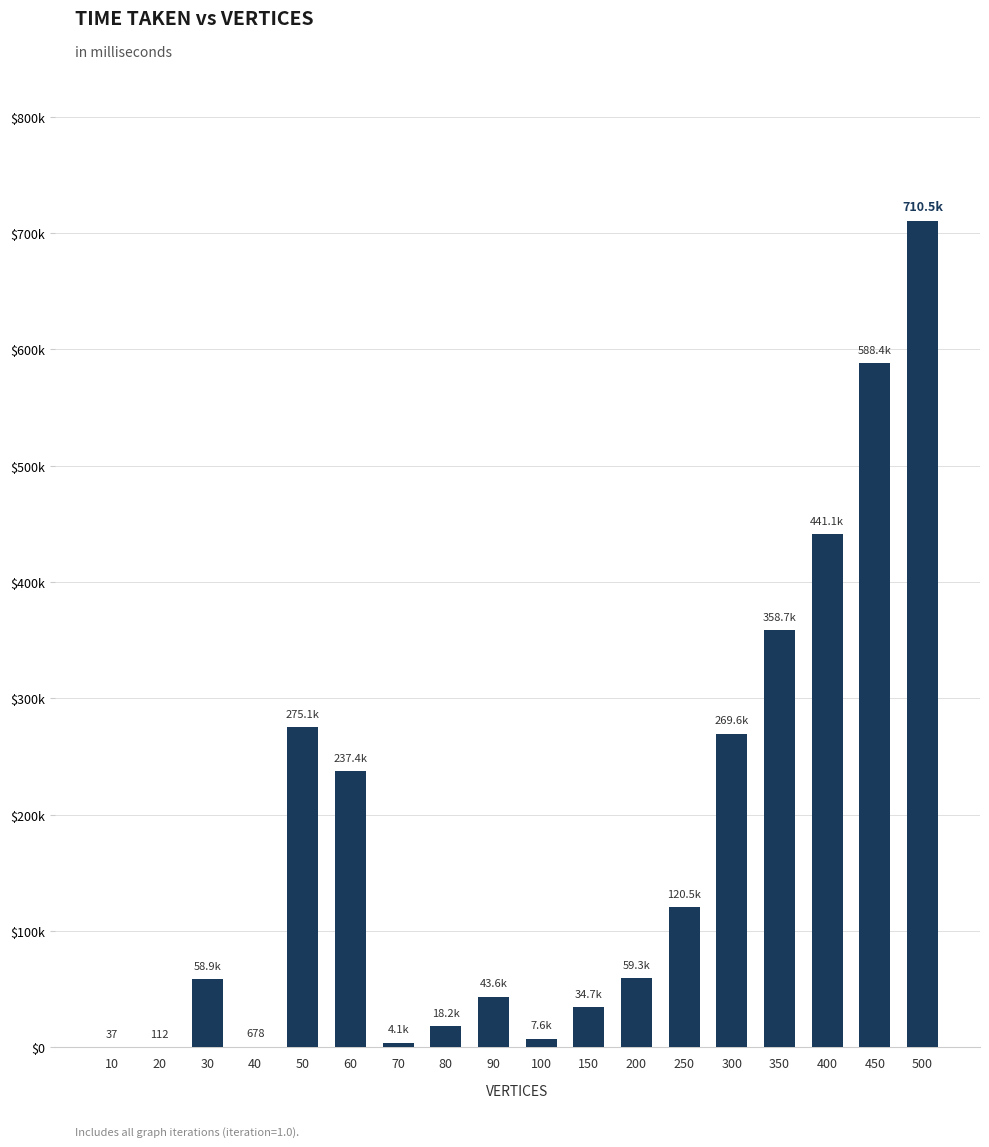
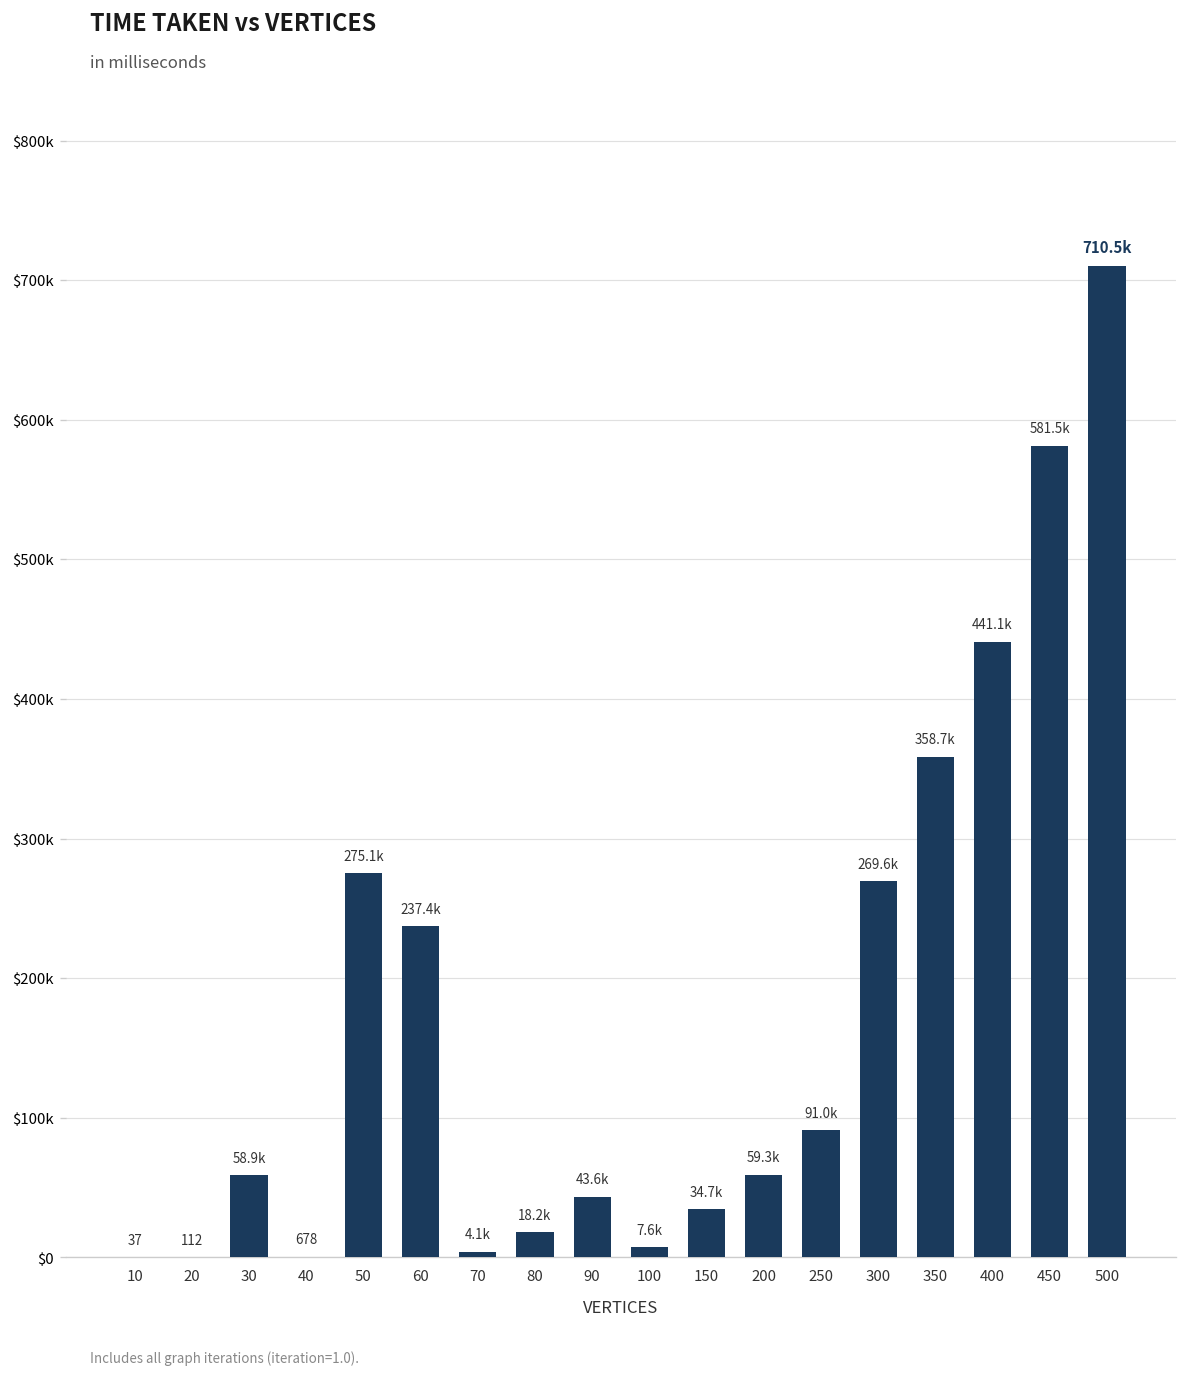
  {
    "10": "37",
    "20": "112",
    "30": "58.9k",
    "40": "678",
    "50": "275.1k",
    "60": "237.4k",
    "70": "4.1k",
    "80": "18.2k",
    "90": "43.6k",
    "100": "7.6k",
    "150": "34.7k",
    "200": "59.3k",
-   "250": "120.5k",
+   "250": "91.0k",
    "300": "269.6k",
    "350": "358.7k",
    "400": "441.1k",
-   "450": "588.4k",
+   "450": "581.5k",
    "500": "710.5k"
  }
